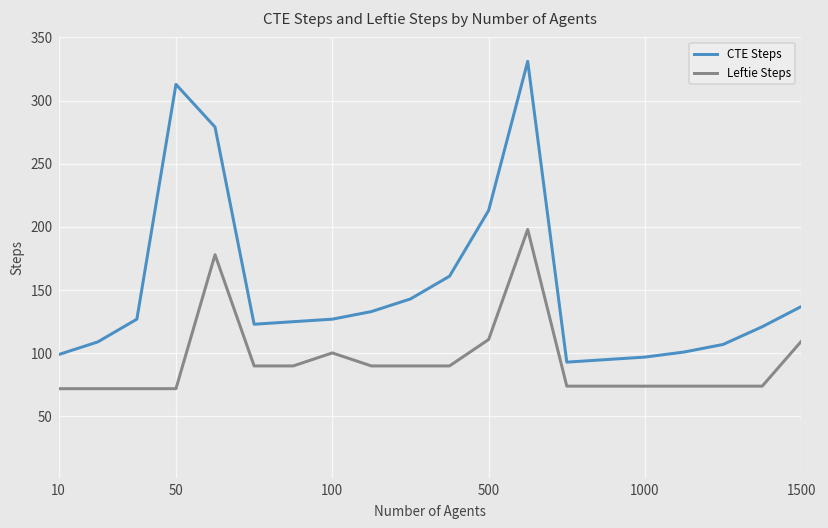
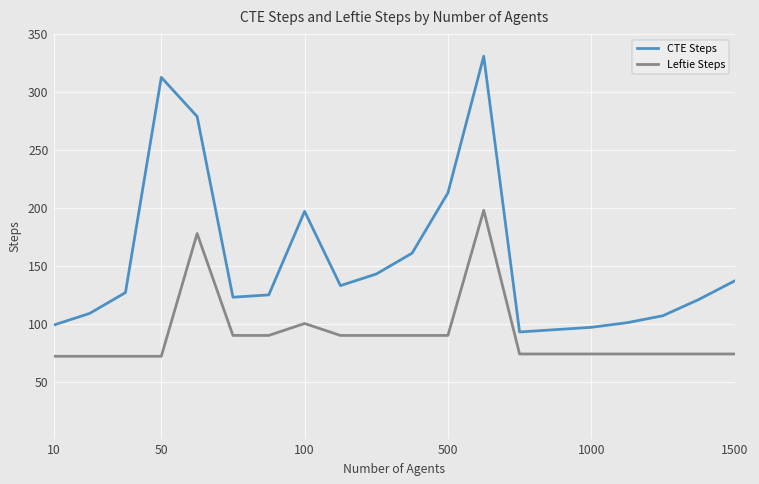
  {
    "CTE Steps": {
      "50": 313,
-     "100": 127,
+     "100": 197,
      "500": 213,
      "1000": 97,
      "1500": 137
    },
    "Leftie Steps": {
      "50": 72,
      "100": 100,
-     "500": 111,
+     "500": 90,
      "1000": 74,
-     "1500": 110
+     "1500": 74
    }
  }
